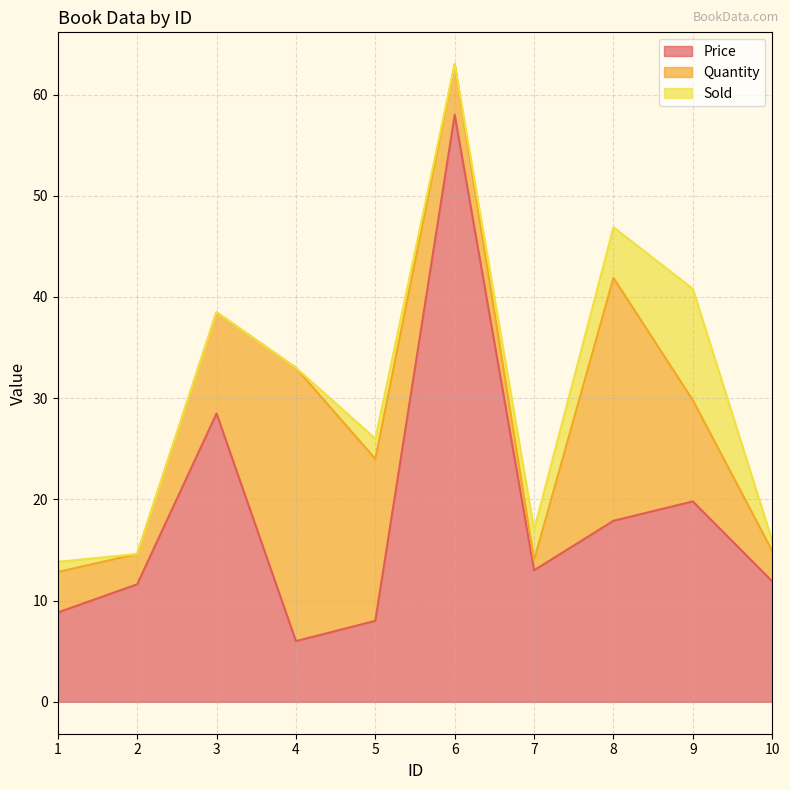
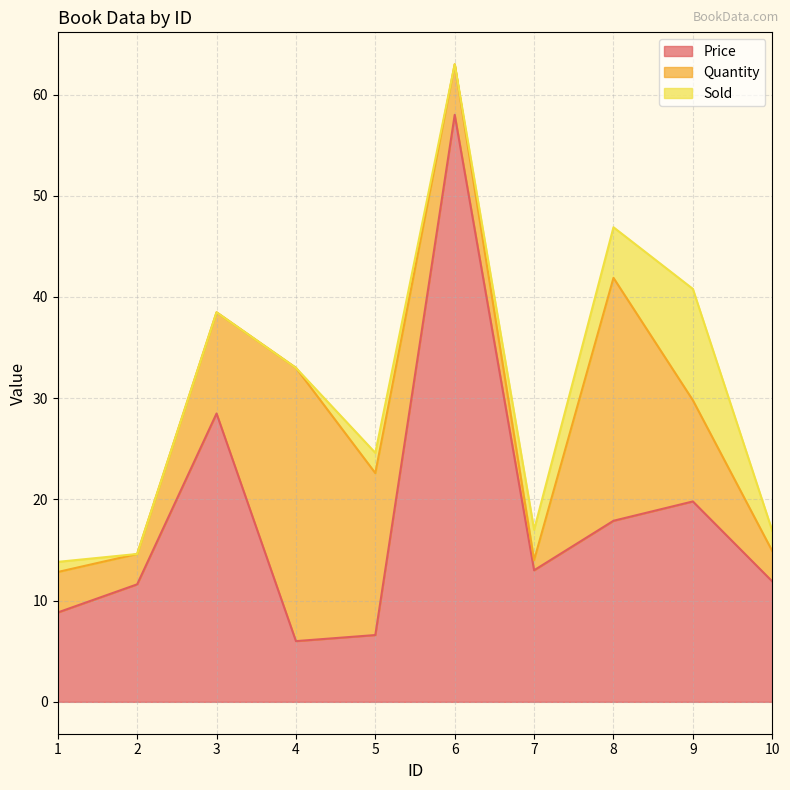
  {
    "Price": {
      "1": 8.8,
      "2": 11.6,
      "3": 28.5,
      "4": 6.0,
-     "5": 8.0,
+     "5": 6.6,
      "6": 58.0,
      "7": 13.0,
      "8": 17.9,
      "9": 19.8,
      "10": 11.9
    },
    "Quantity": {
      "1": 4.0,
      "5": 16.0,
      "7": 1.0,
      "8": 24.0,
      "9": 10.0,
      "10": 3.0
    },
    "Sold": {
      "1": 1,
      "5": 2,
      "7": 3,
      "8": 5,
      "9": 11,
-     "10": 1
+     "10": 2
    }
  }
